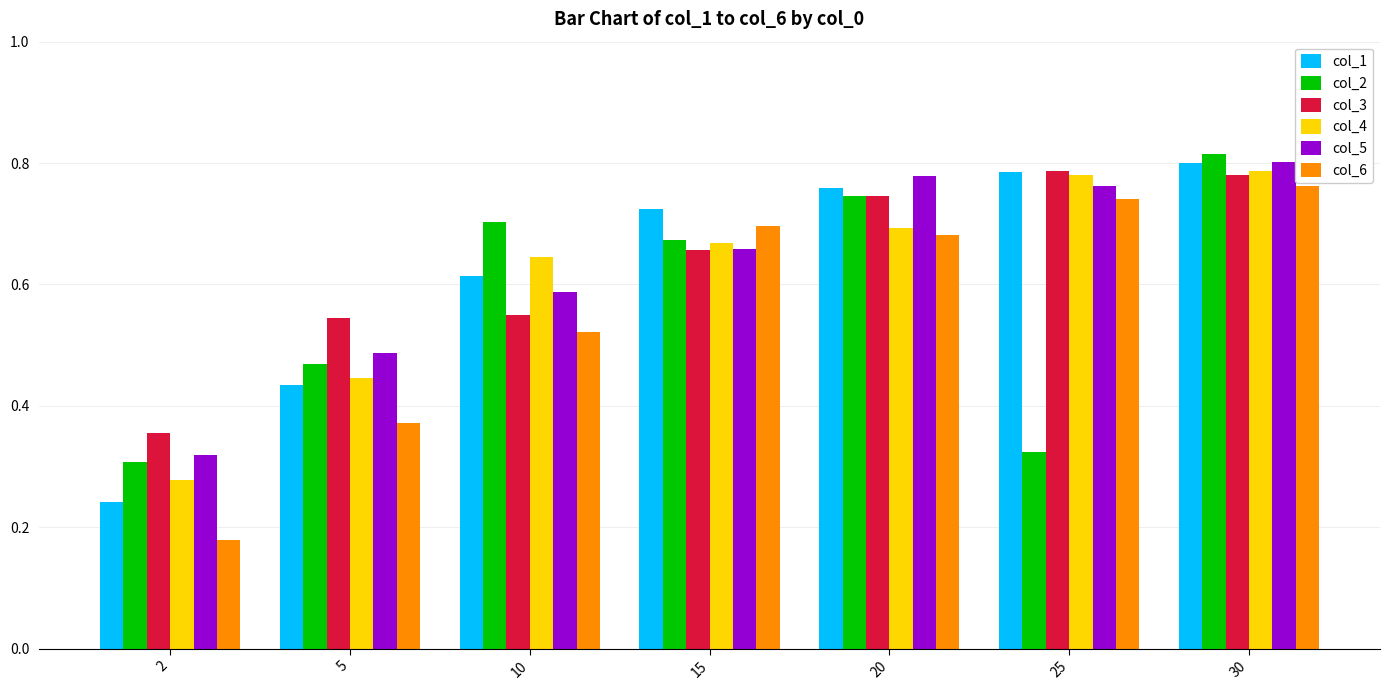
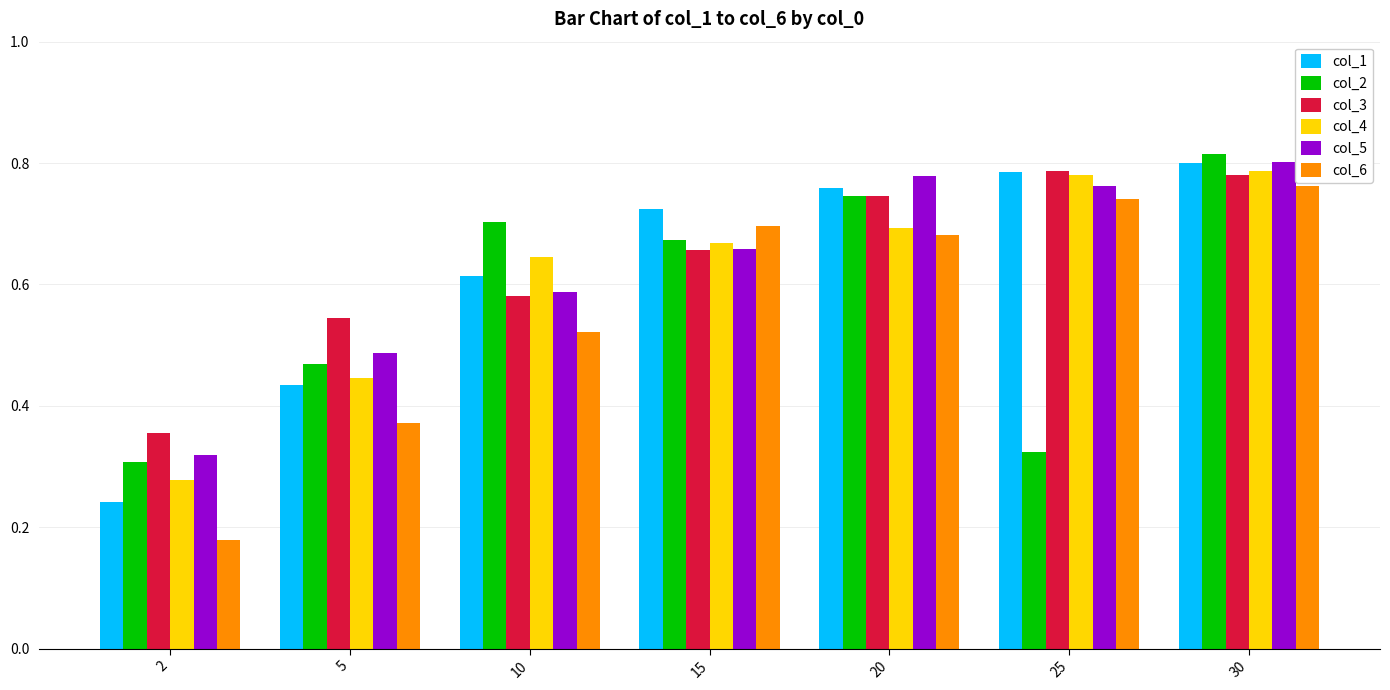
  {
    "col_1": {
      "2": 0.24,
      "5": 0.43,
      "10": 0.61,
      "15": 0.72,
      "20": 0.76,
      "25": 0.78,
      "30": 0.80
    },
    "col_2": {
      "2": 0.31,
      "5": 0.47,
      "10": 0.70,
      "15": 0.67,
      "20": 0.75,
      "25": 0.32,
      "30": 0.82
    },
    "col_3": {
      "2": 0.36,
      "5": 0.54,
-     "10": 0.55,
+     "10": 0.58,
      "15": 0.66,
      "20": 0.75,
      "25": 0.79,
      "30": 0.78
    },
    "col_4": {
      "2": 0.28,
      "5": 0.45,
      "10": 0.65,
      "15": 0.67,
      "20": 0.69,
      "25": 0.78,
      "30": 0.79
    },
    "col_5": {
      "2": 0.32,
      "5": 0.49,
      "10": 0.59,
      "15": 0.66,
      "20": 0.78,
      "25": 0.76,
      "30": 0.80
    },
    "col_6": {
      "2": 0.18,
      "5": 0.37,
      "10": 0.52,
      "15": 0.70,
      "20": 0.68,
      "25": 0.74,
      "30": 0.76
    }
  }
